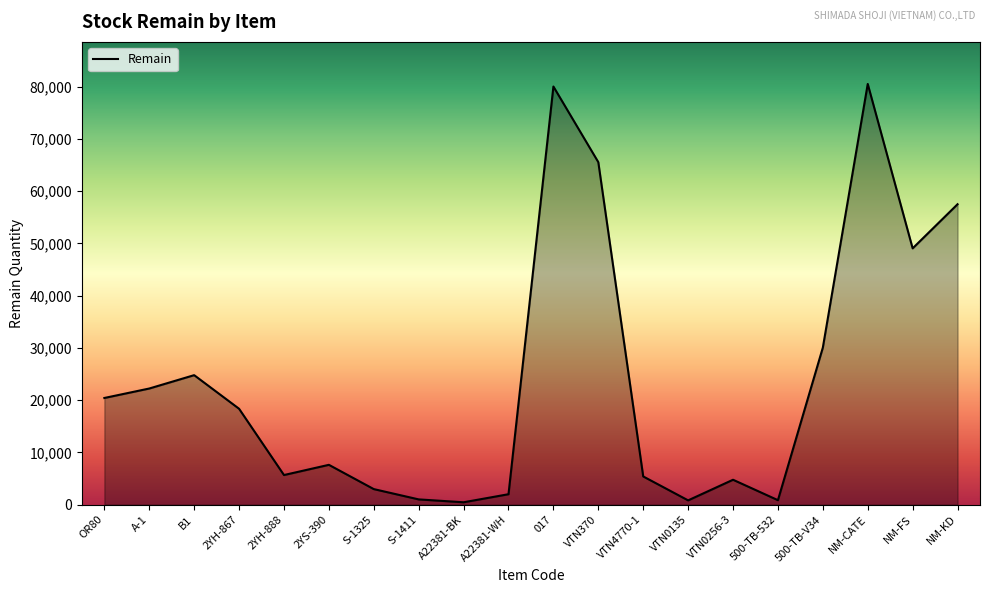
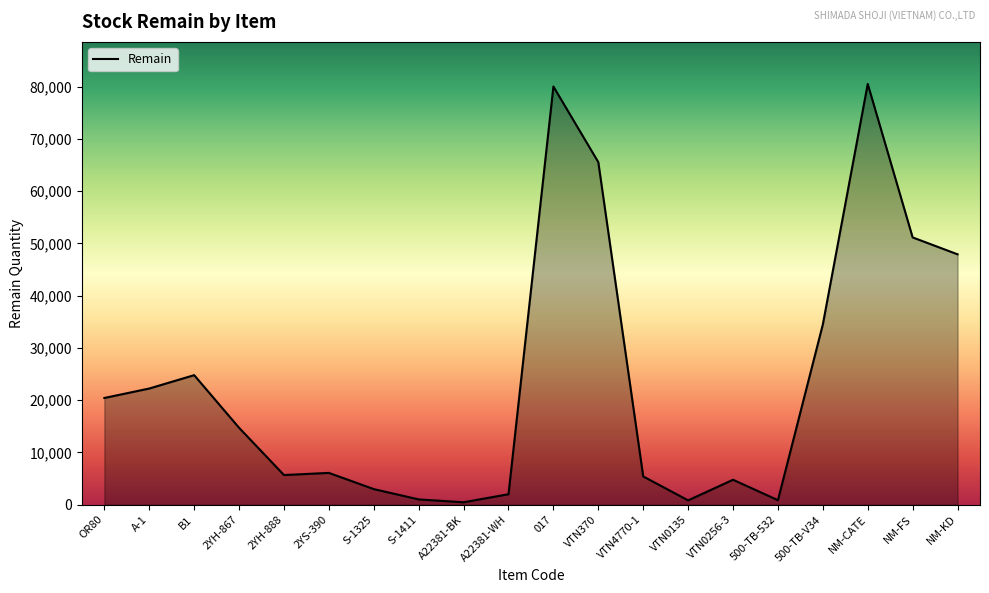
  {
    "OR80": "20,000",
    "A-1": "22,000",
    "B1": "25,000",
-   "2YH-867": "18,000",
+   "2YH-867": "15,000",
    "2YH-888": "6,000",
-   "2YS-390": "8,000",
+   "2YS-390": "6,000",
    "S-1325": "3,000",
    "S-1411": "1,000",
    "A22381-BK": "0",
    "A22381-WH": "2,000",
    "017": "80,000",
    "VTN370": "66,000",
    "VTN4770-1": "5,000",
    "VTN0135": "1,000",
    "VTN0256-3": "5,000",
    "500-TB-532": "1,000",
-   "500-TB-V34": "30,000",
+   "500-TB-V34": "34,000",
    "NM-CATE": "81,000",
-   "NM-FS": "49,000",
-   "NM-KD": "58,000"
+   "NM-FS": "51,000",
+   "NM-KD": "48,000"
  }
